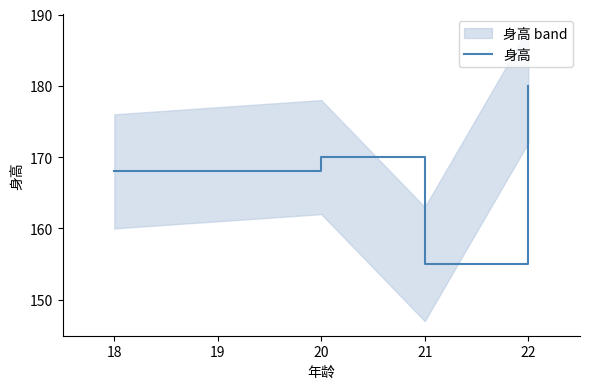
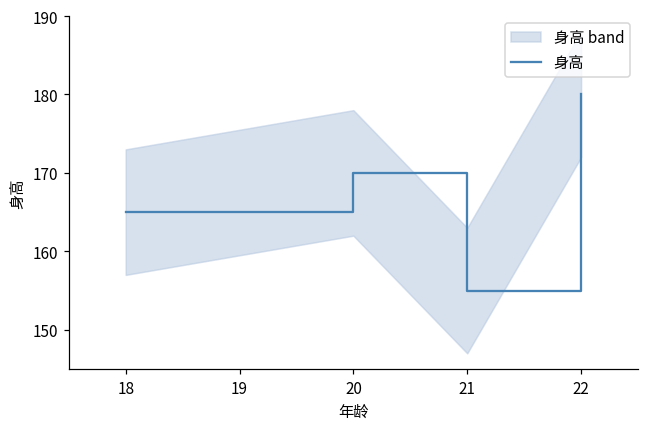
  {
    "身高": {
-     "18": 168,
+     "18": 165,
      "20": 170,
      "21": 155,
      "22": 180
    }
  }
